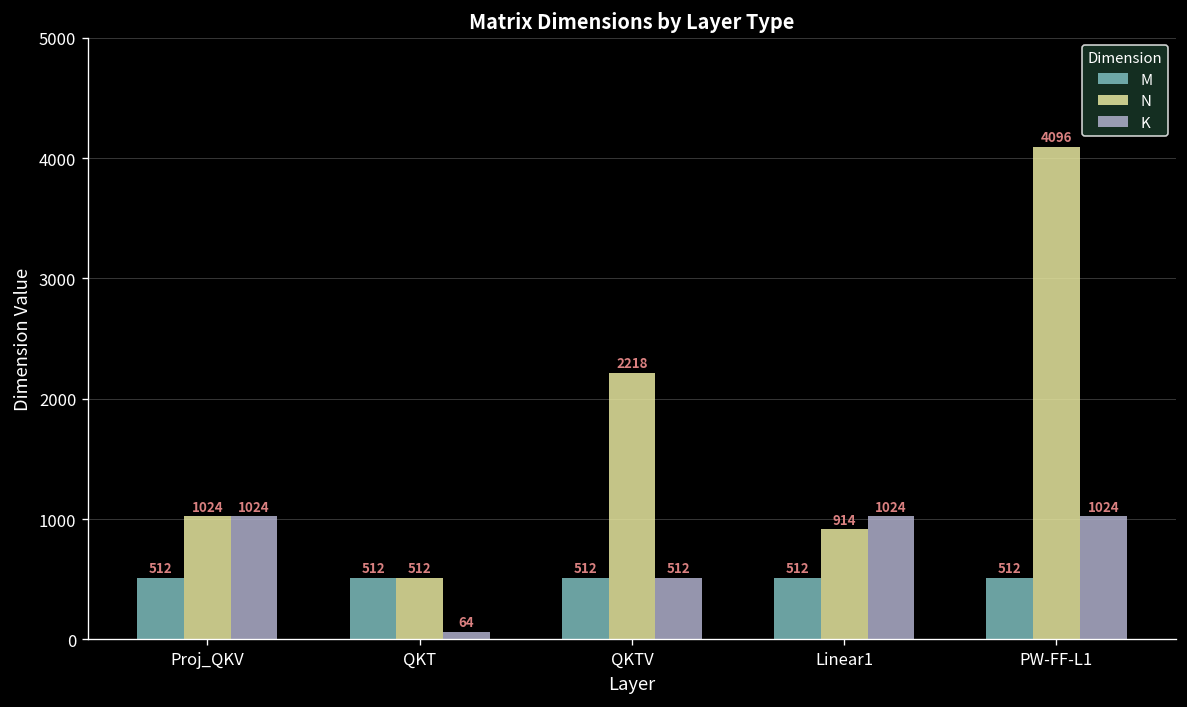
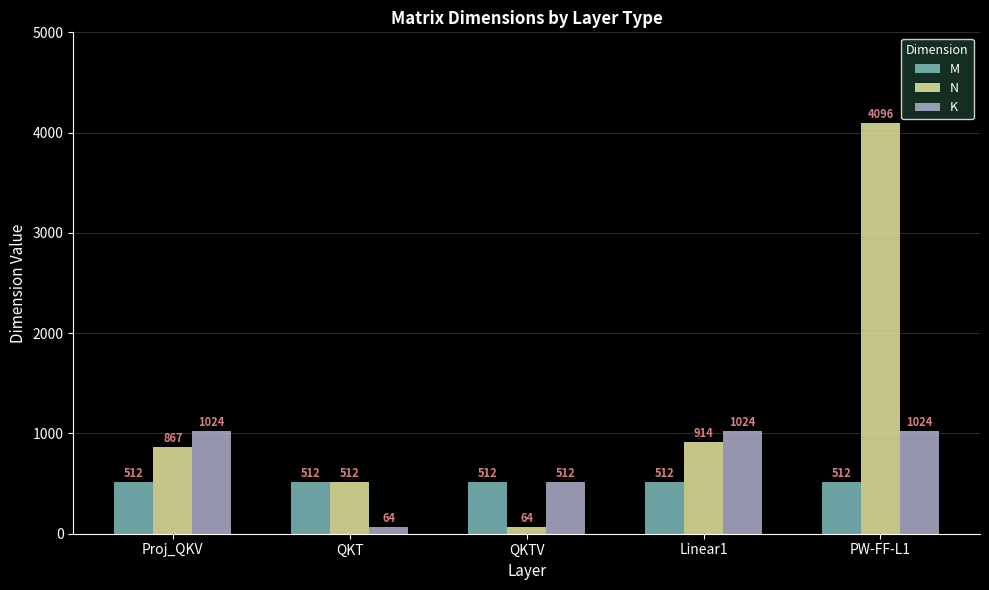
  {
    "N": {
-     "Proj_QKV": 1024,
+     "Proj_QKV": 867,
      "QKT": 512,
-     "QKTV": 2218,
+     "QKTV": 64,
      "Linear1": 914,
      "PW-FF-L1": 4096
    }
  }
